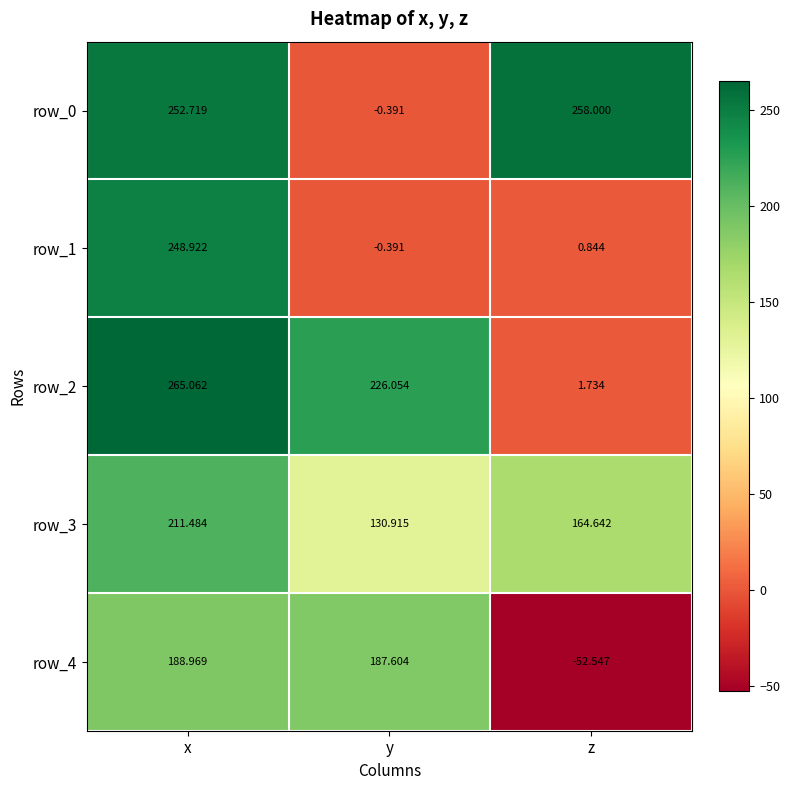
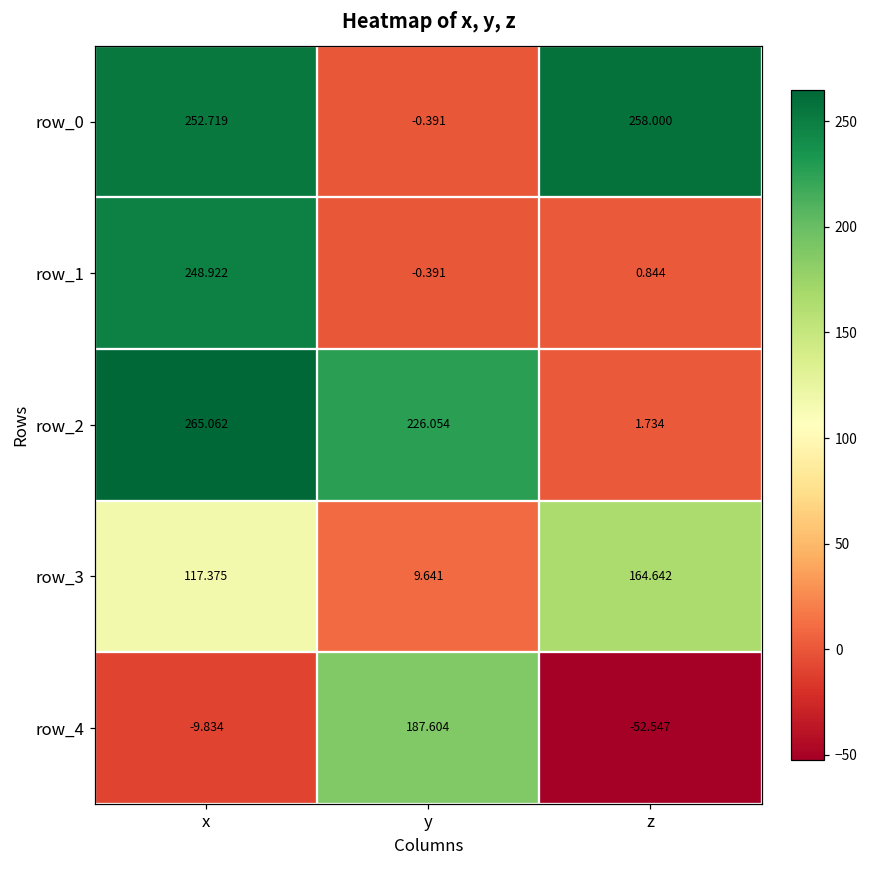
  {
    "row_0": {
      "x": 252.719,
      "y": -0.391,
      "z": 258.000
    },
    "row_1": {
      "x": 248.922,
      "y": -0.391,
      "z": 0.844
    },
    "row_2": {
      "x": 265.062,
      "y": 226.054,
      "z": 1.734
    },
    "row_3": {
-     "x": 211.484,
-     "y": 130.915,
+     "x": 117.375,
+     "y": 9.641,
      "z": 164.642
    },
    "row_4": {
-     "x": 188.969,
+     "x": -9.834,
      "y": 187.604,
      "z": -52.547
    }
  }
